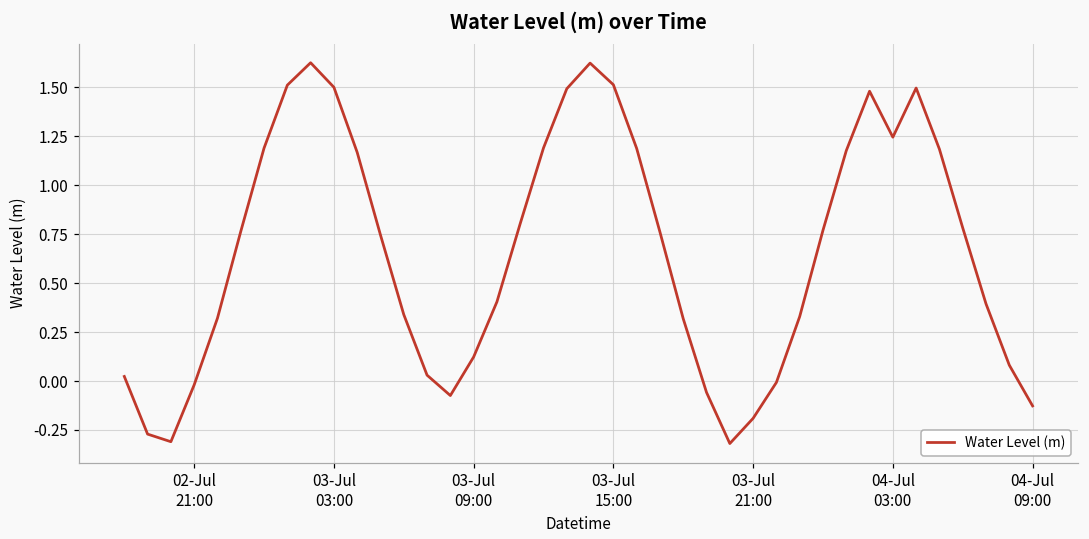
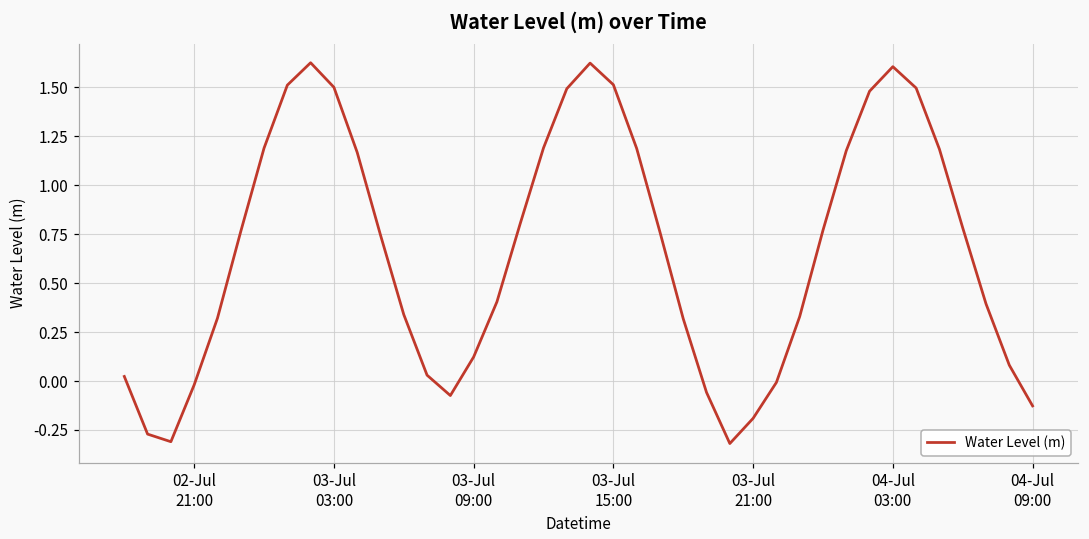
  {
    "02-Jul 21:00": -0.02,
    "03-Jul 03:00": 1.50,
    "03-Jul 09:00": 0.12,
    "03-Jul 15:00": 1.51,
    "03-Jul 21:00": -0.19,
-   "04-Jul 03:00": 1.25,
+   "04-Jul 03:00": 1.61,
    "04-Jul 09:00": -0.13
  }
